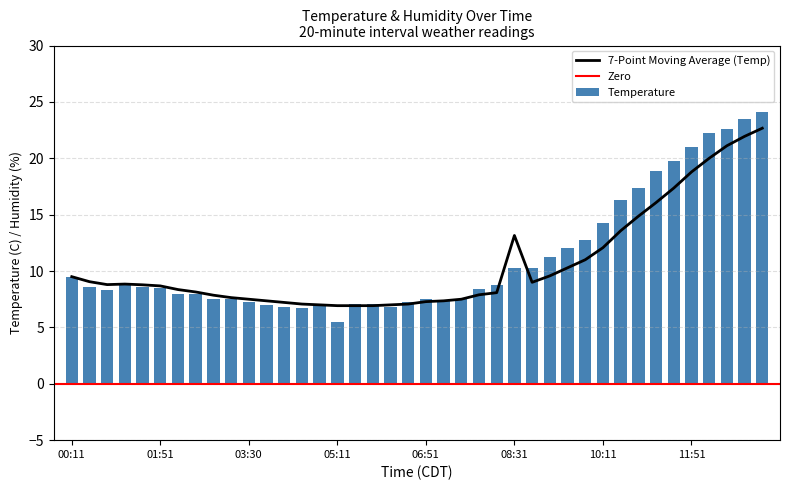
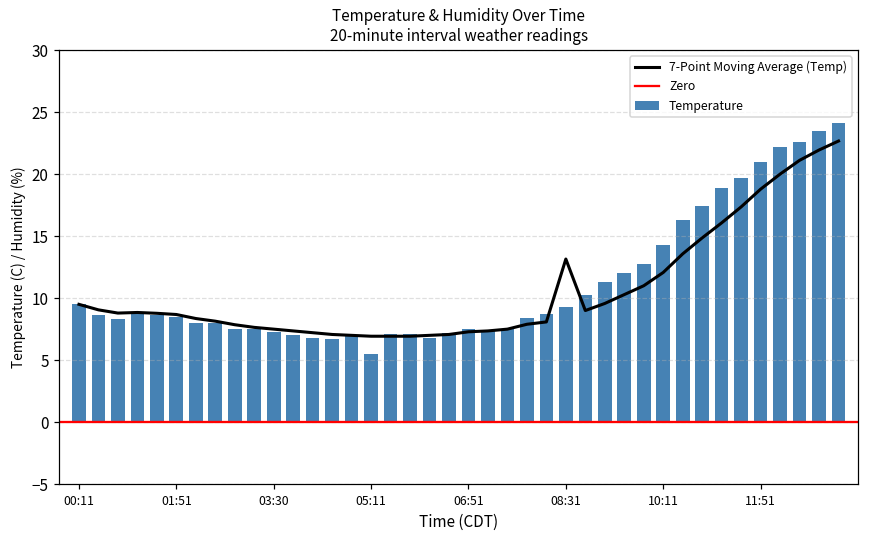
  {
    "7-Point Moving Average (Temp)": {
      "00:11": 9.5,
      "01:51": 8.7,
      "03:30": 7.5,
      "05:11": 6.9,
      "06:51": 7.3,
      "08:31": 13.2,
      "10:11": 12.1,
      "11:51": 18.8
    },
    "Temperature": {
      "00:11": 9.5,
      "01:51": 8.5,
      "03:30": 7.3,
      "05:11": 5.5,
      "06:51": 7.5,
-     "08:31": 10.3,
+     "08:31": 9.3,
      "10:11": 14.3,
      "11:51": 21.0
    }
  }
